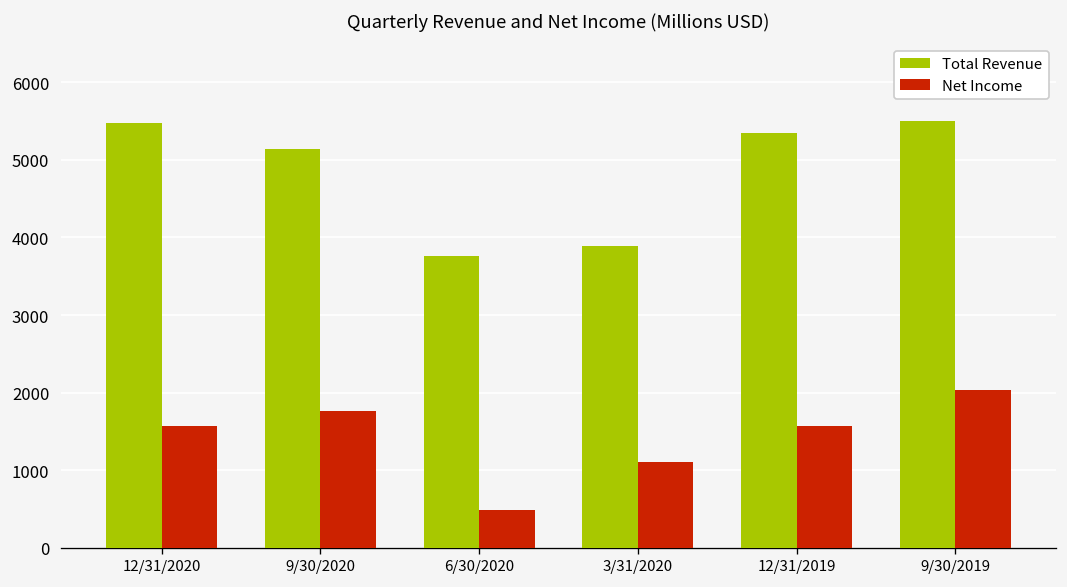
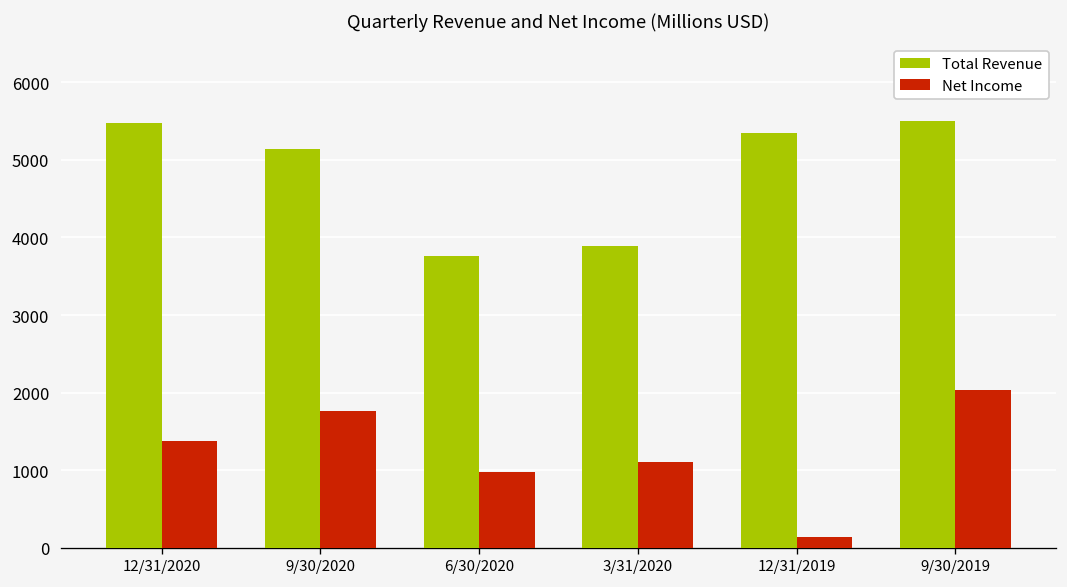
  {
    "Total Revenue": {
      "12/31/2020": 5500,
      "9/30/2020": 5100,
      "6/30/2020": 3800,
      "3/31/2020": 3900,
      "12/31/2019": 5300,
      "9/30/2019": 5500
    },
    "Net Income": {
-     "12/31/2020": 1600,
+     "12/31/2020": 1400,
      "9/30/2020": 1800,
-     "6/30/2020": 500,
+     "6/30/2020": 1000,
      "3/31/2020": 1100,
-     "12/31/2019": 1600,
+     "12/31/2019": 100,
      "9/30/2019": 2000
    }
  }
